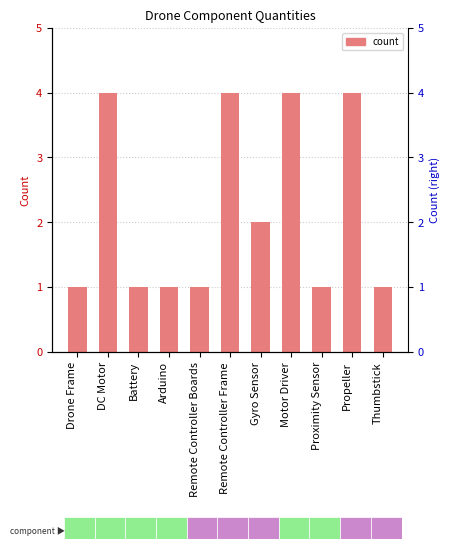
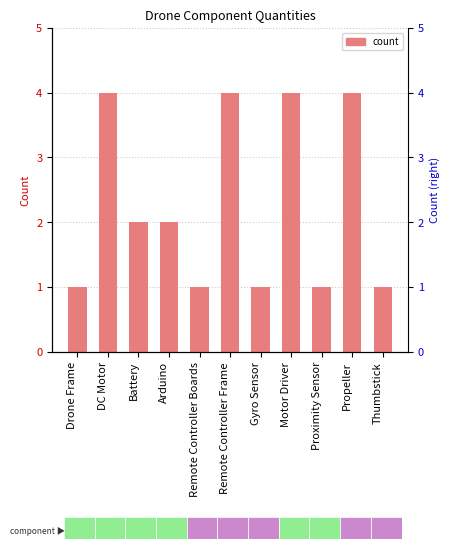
  {
    "Drone Frame": 1,
    "DC Motor": 4,
-   "Battery": 1,
-   "Arduino": 1,
+   "Battery": 2,
+   "Arduino": 2,
    "Remote Controller Boards": 1,
    "Remote Controller Frame": 4,
-   "Gyro Sensor": 2,
+   "Gyro Sensor": 1,
    "Motor Driver": 4,
    "Proximity Sensor": 1,
    "Propeller": 4,
    "Thumbstick": 1
  }
